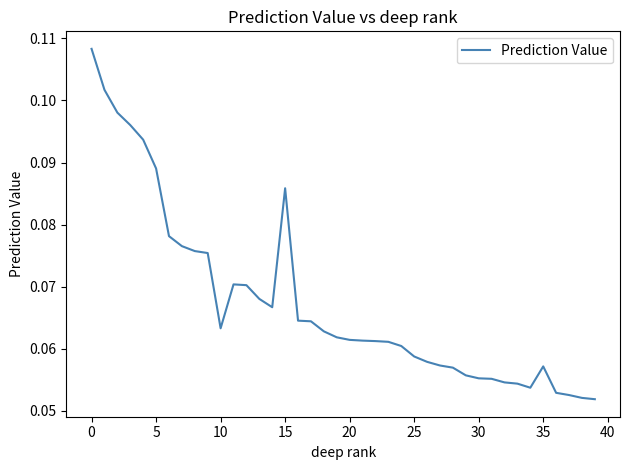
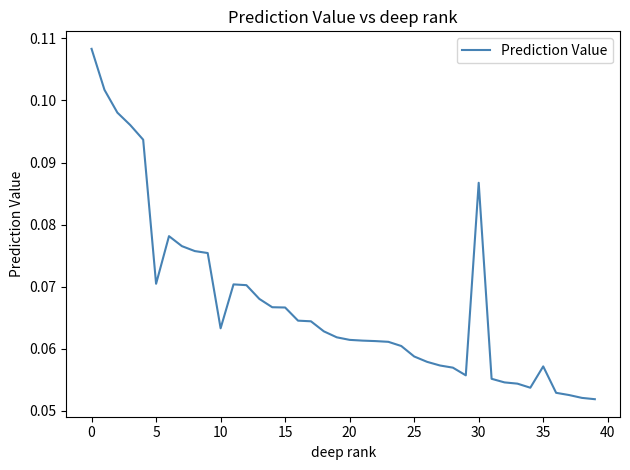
  {
    "0": 0.108,
-   "5": 0.089,
+   "5": 0.070,
    "10": 0.063,
-   "15": 0.086,
+   "15": 0.067,
    "20": 0.061,
    "25": 0.059,
-   "30": 0.055,
+   "30": 0.087,
    "35": 0.057
  }
